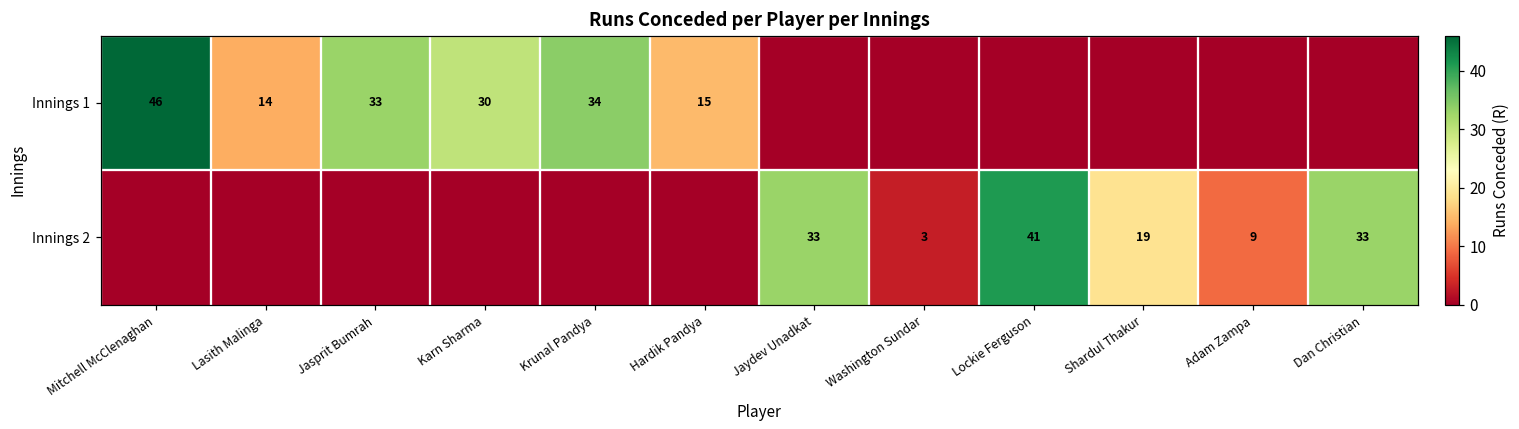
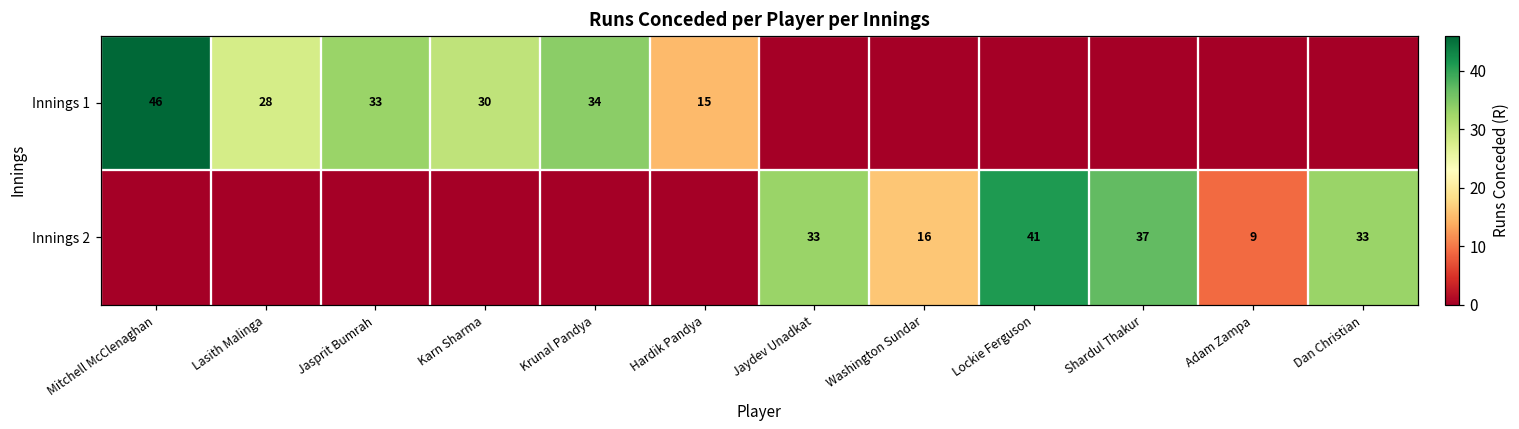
  {
    "Innings 1": {
      "Mitchell McClenaghan": 46,
-     "Lasith Malinga": 14,
+     "Lasith Malinga": 28,
      "Jasprit Bumrah": 33,
      "Karn Sharma": 30,
      "Krunal Pandya": 34,
      "Hardik Pandya": 15
    },
    "Innings 2": {
      "Jaydev Unadkat": 33,
-     "Washington Sundar": 3,
+     "Washington Sundar": 16,
      "Lockie Ferguson": 41,
-     "Shardul Thakur": 19,
+     "Shardul Thakur": 37,
      "Adam Zampa": 9,
      "Dan Christian": 33
    }
  }
